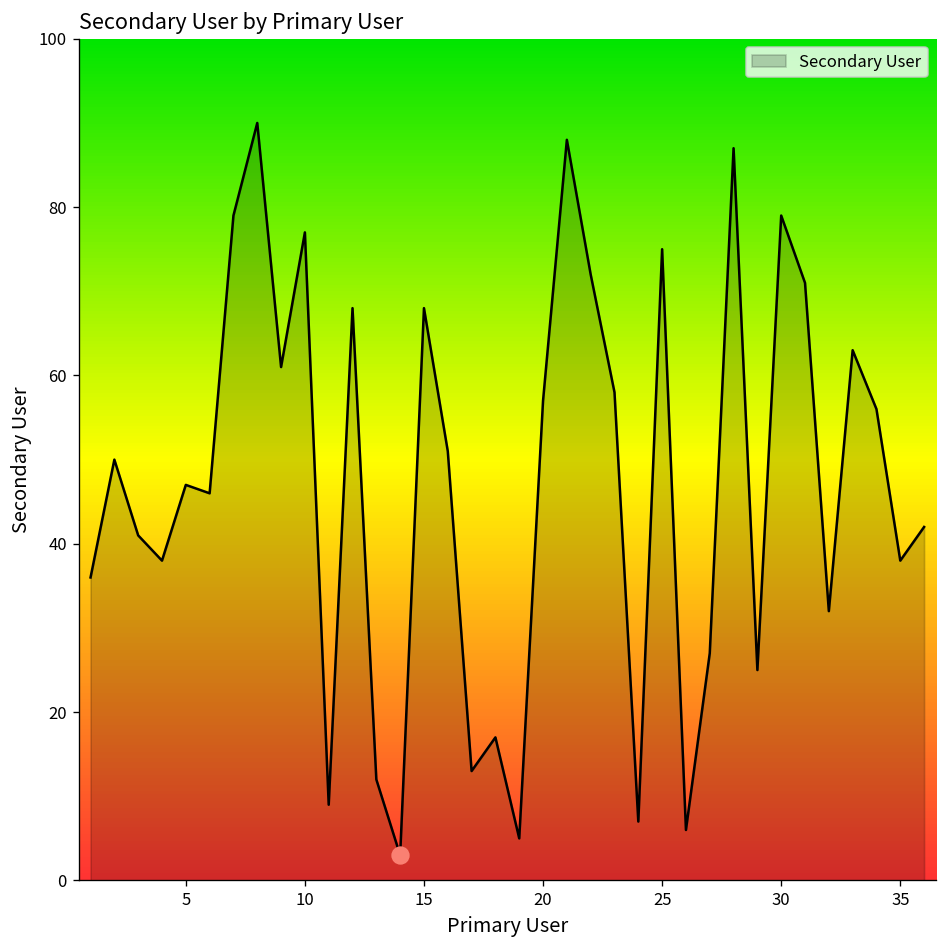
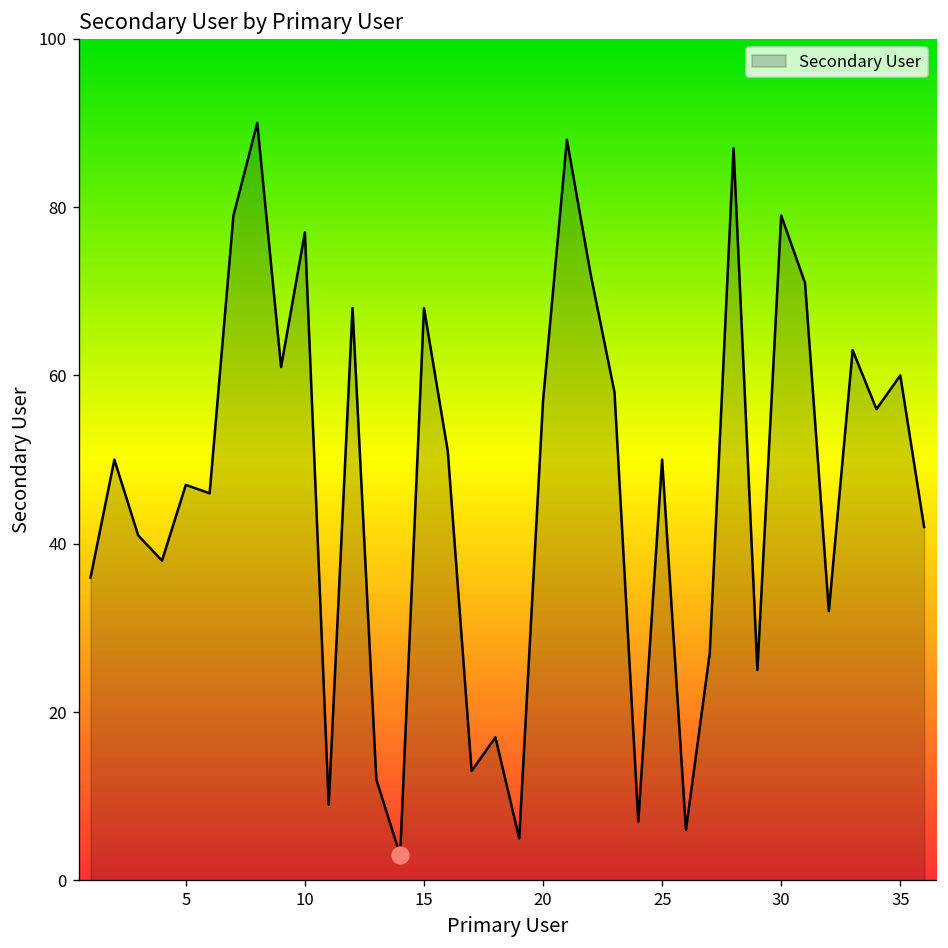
  {
    "Secondary User": {
      "5": 47,
      "10": 77,
      "15": 68,
      "20": 57,
-     "25": 75,
+     "25": 50,
      "30": 79,
-     "35": 38
+     "35": 60
    }
  }
